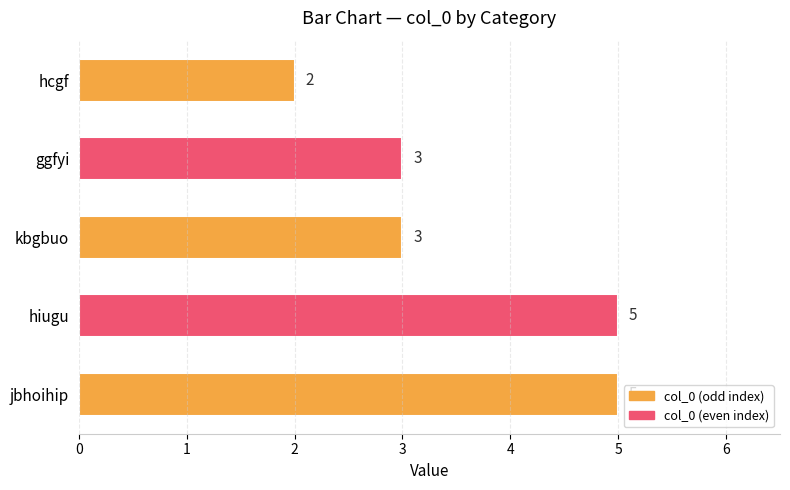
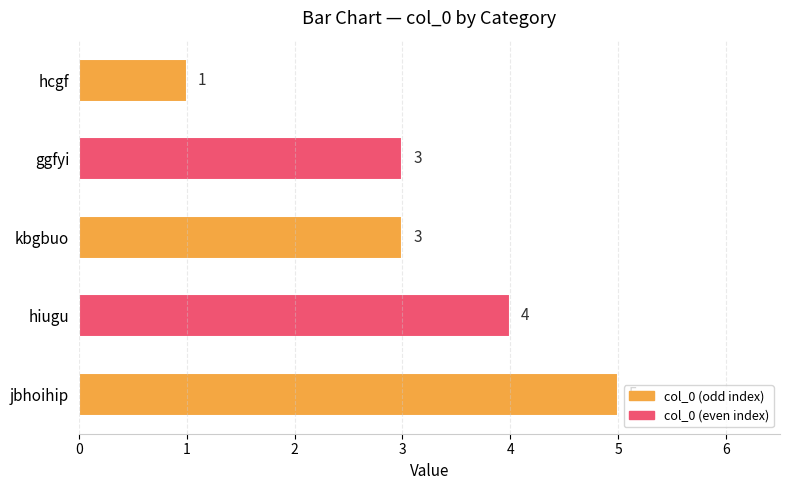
  {
-   "hcgf": 2,
+   "hcgf": 1,
    "ggfyi": 3,
    "kbgbuo": 3,
-   "hiugu": 5
+   "hiugu": 4
  }
